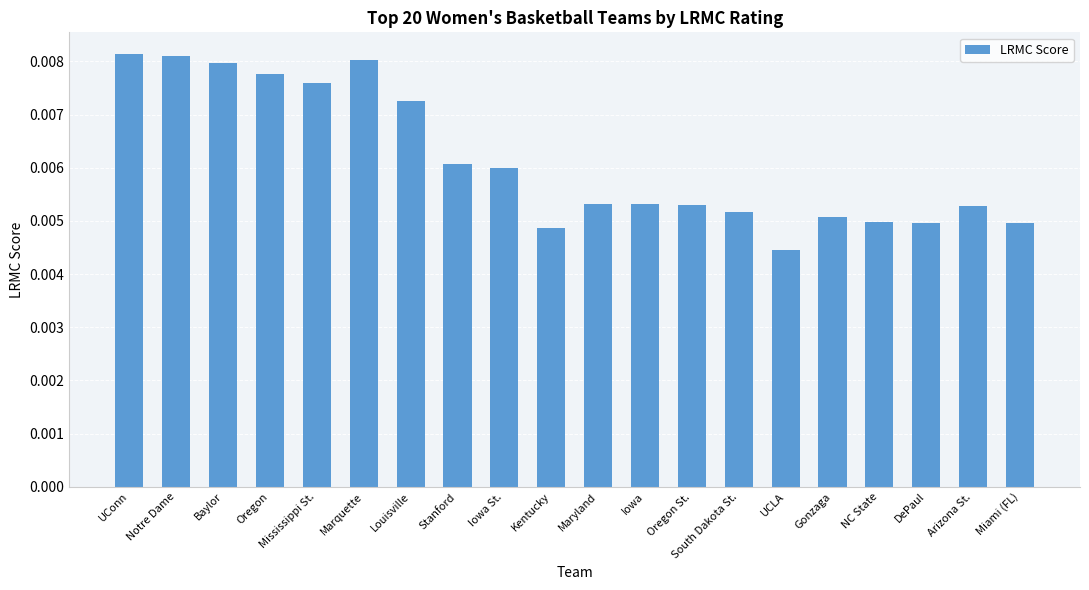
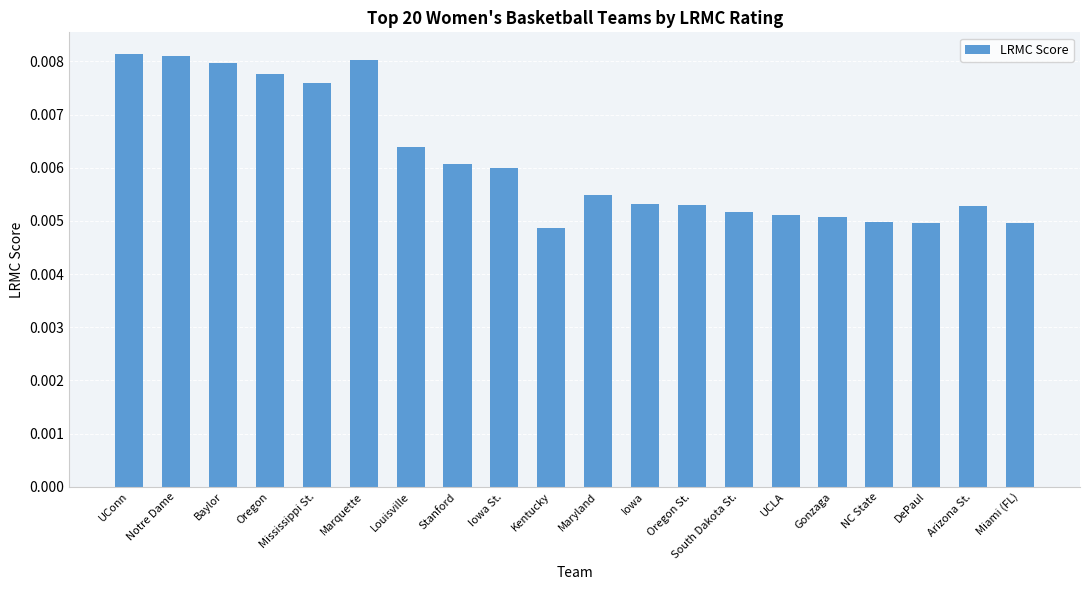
  {
    "UConn": 0.0081,
    "Notre Dame": 0.0081,
    "Baylor": 0.0080,
    "Oregon": 0.0078,
    "Mississippi St.": 0.0076,
    "Marquette": 0.0080,
-   "Louisville": 0.0073,
+   "Louisville": 0.0064,
    "Stanford": 0.0061,
    "Iowa St.": 0.0060,
    "Kentucky": 0.0049,
-   "Maryland": 0.0053,
+   "Maryland": 0.0055,
    "Iowa": 0.0053,
    "Oregon St.": 0.0053,
    "South Dakota St.": 0.0052,
-   "UCLA": 0.0045,
+   "UCLA": 0.0051,
    "Gonzaga": 0.0051,
    "NC State": 0.0050,
    "DePaul": 0.0050,
    "Arizona St.": 0.0053,
    "Miami (FL)": 0.0050
  }
